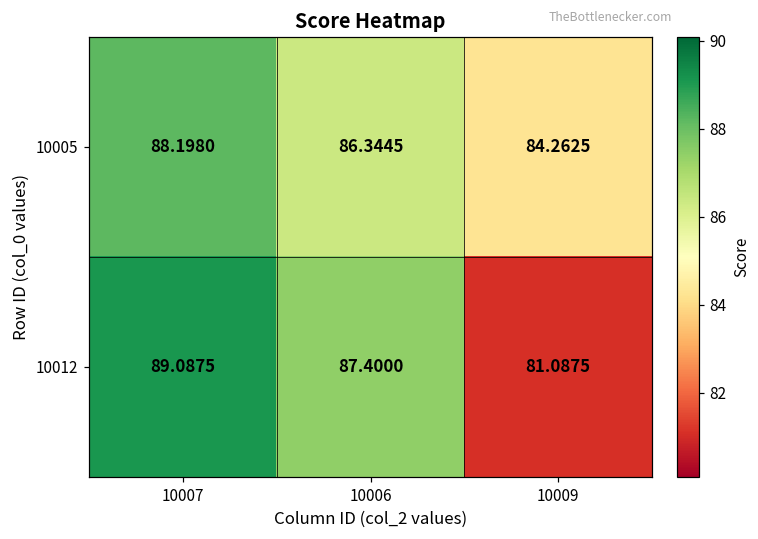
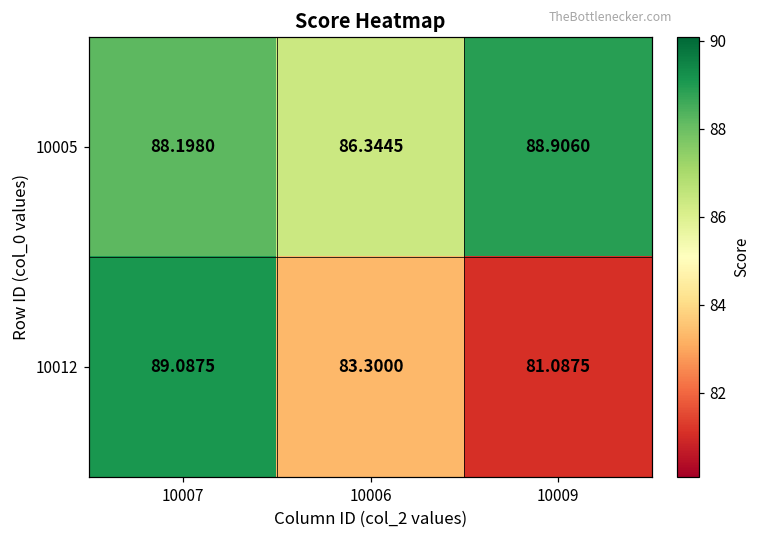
  {
    "10005": {
      "10007": 88.1980,
      "10006": 86.3445,
-     "10009": 84.2625
+     "10009": 88.9060
    },
    "10012": {
      "10007": 89.0875,
-     "10006": 87.4000,
+     "10006": 83.3000,
      "10009": 81.0875
    }
  }
